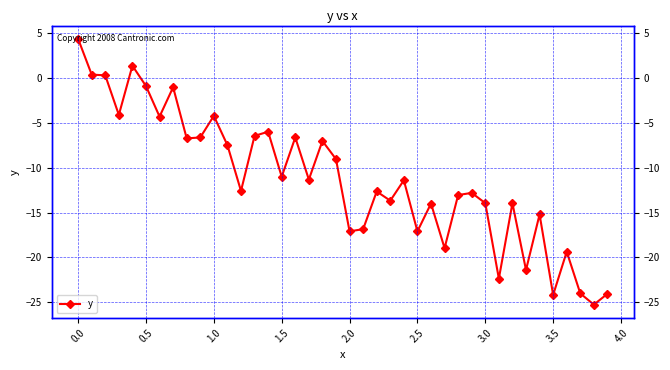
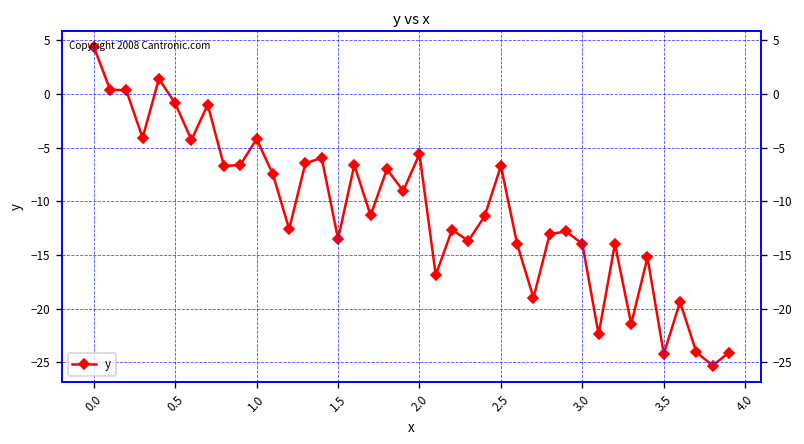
  {
    "0.5": -1,
    "1.0": -4,
-   "1.5": -11,
-   "2.0": -17,
-   "2.5": -17,
+   "1.5": -14,
+   "2.0": -6,
+   "2.5": -7,
    "3.0": -14,
    "3.5": -24
  }
